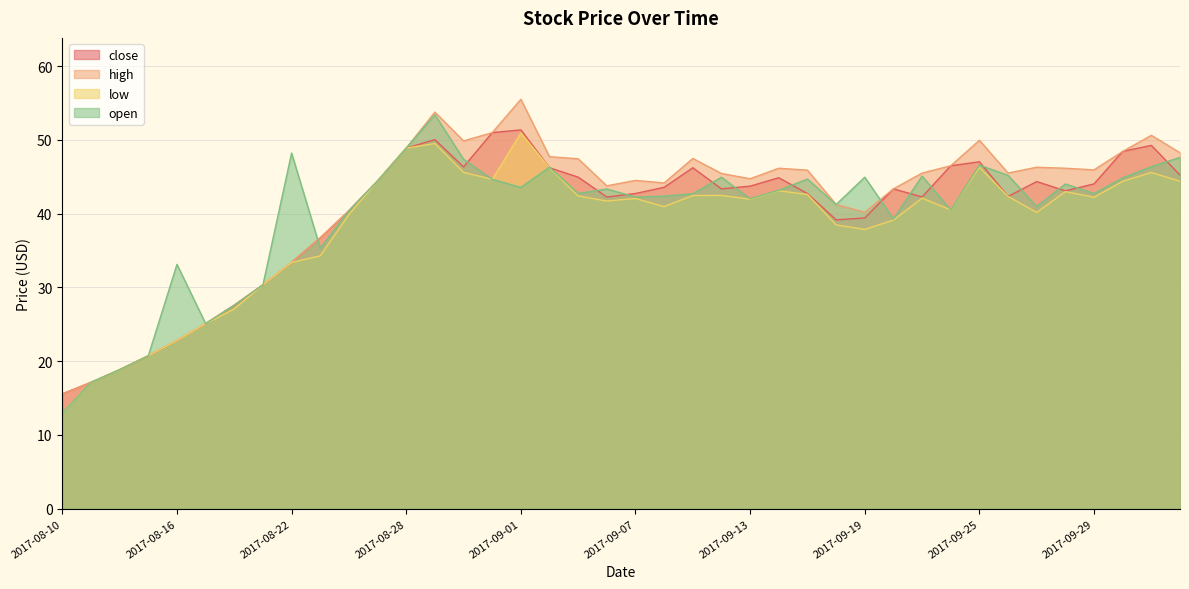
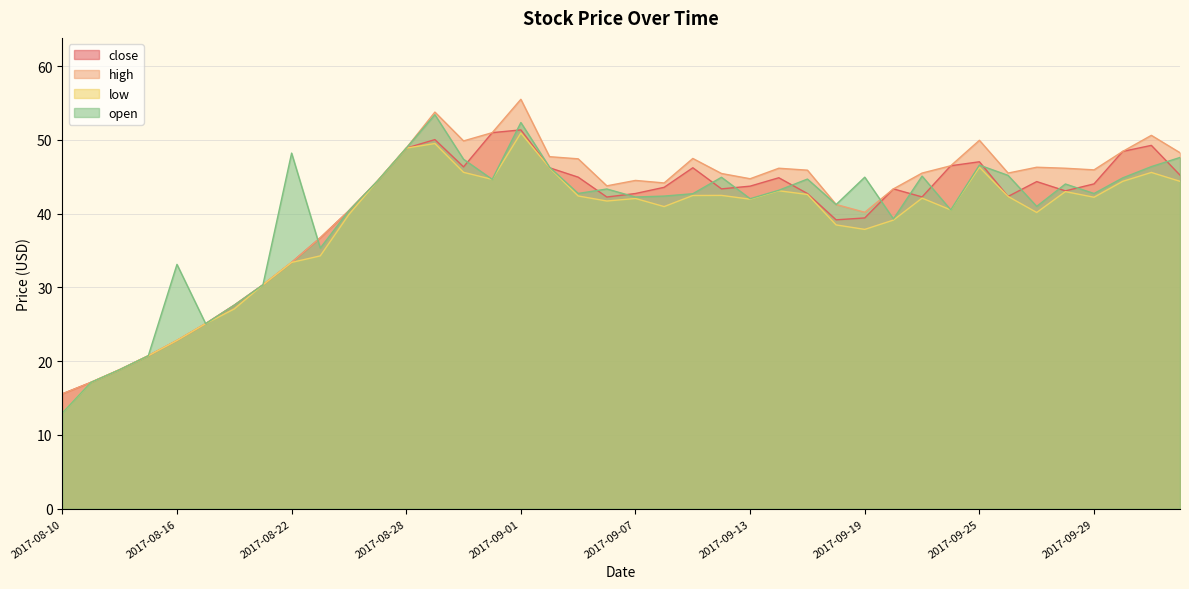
  {
    "open": {
      "2017-08-16": 33,
      "2017-08-22": 48,
-     "2017-09-01": 44,
+     "2017-09-01": 52,
      "2017-09-19": 45,
      "2017-09-29": 43
    }
  }
